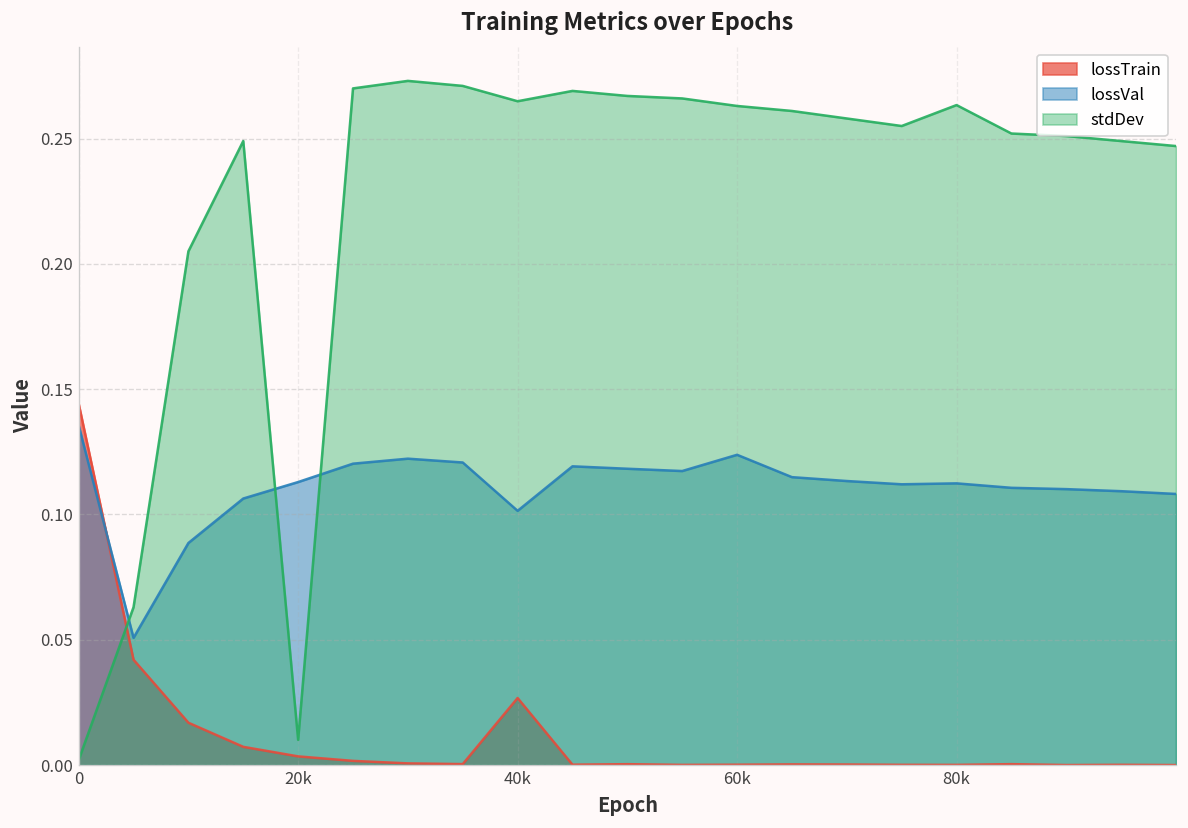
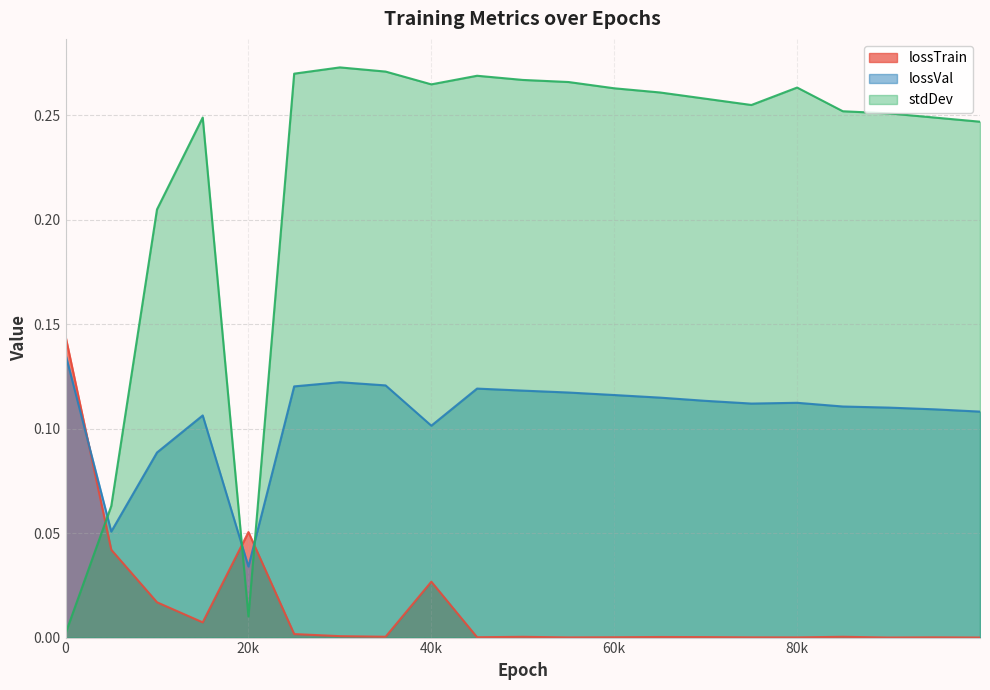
  {
    "lossTrain": {
      "0": 0.144,
-     "20k": 0.003,
+     "20k": 0.051,
      "40k": 0.027,
      "60k": 0.000,
      "80k": 0.000
    },
    "lossVal": {
      "0": 0.136,
-     "20k": 0.113,
+     "20k": 0.034,
      "40k": 0.101,
-     "60k": 0.124,
+     "60k": 0.116,
      "80k": 0.112
    },
    "stdDev": {
      "0": 0.002,
      "20k": 0.010,
      "40k": 0.265,
      "60k": 0.263,
      "80k": 0.263
    }
  }
